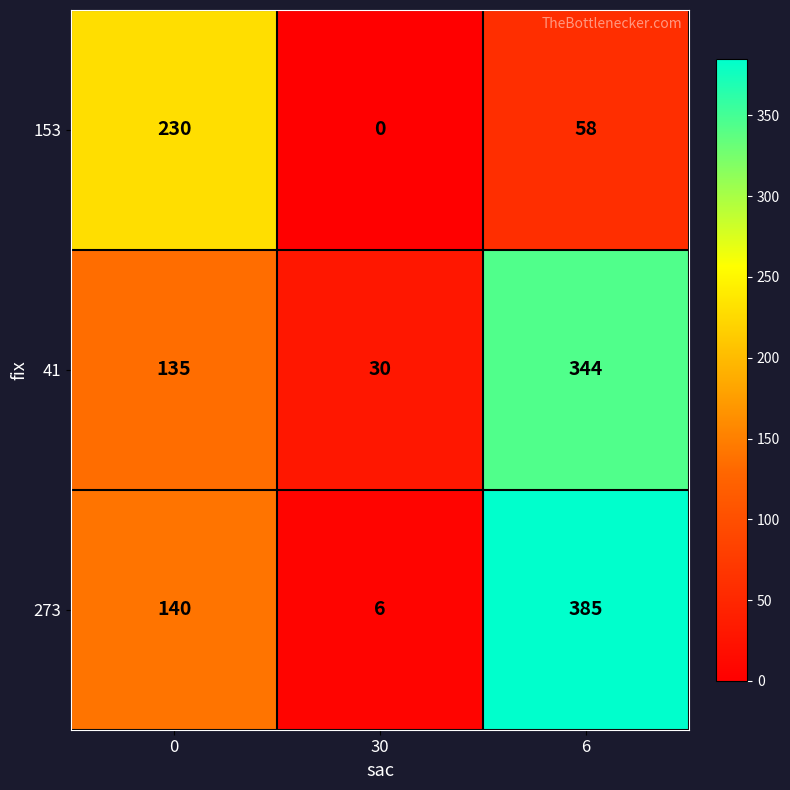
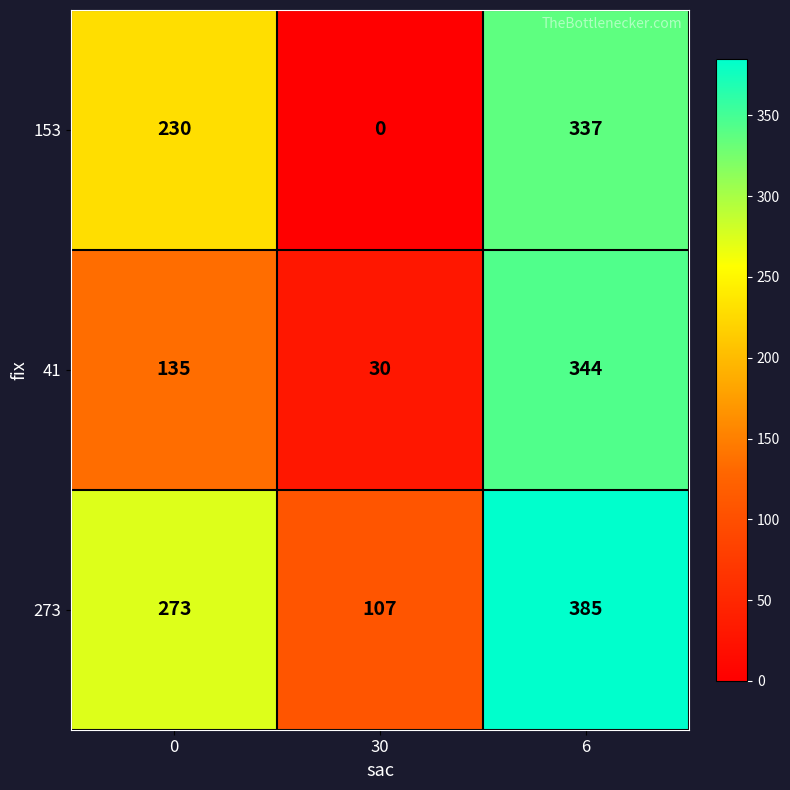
  {
    "153": {
      "0": 230,
      "30": 0,
-     "6": 58
+     "6": 337
    },
    "41": {
      "0": 135,
      "30": 30,
      "6": 344
    },
    "273": {
-     "0": 140,
-     "30": 6,
+     "0": 273,
+     "30": 107,
      "6": 385
    }
  }
